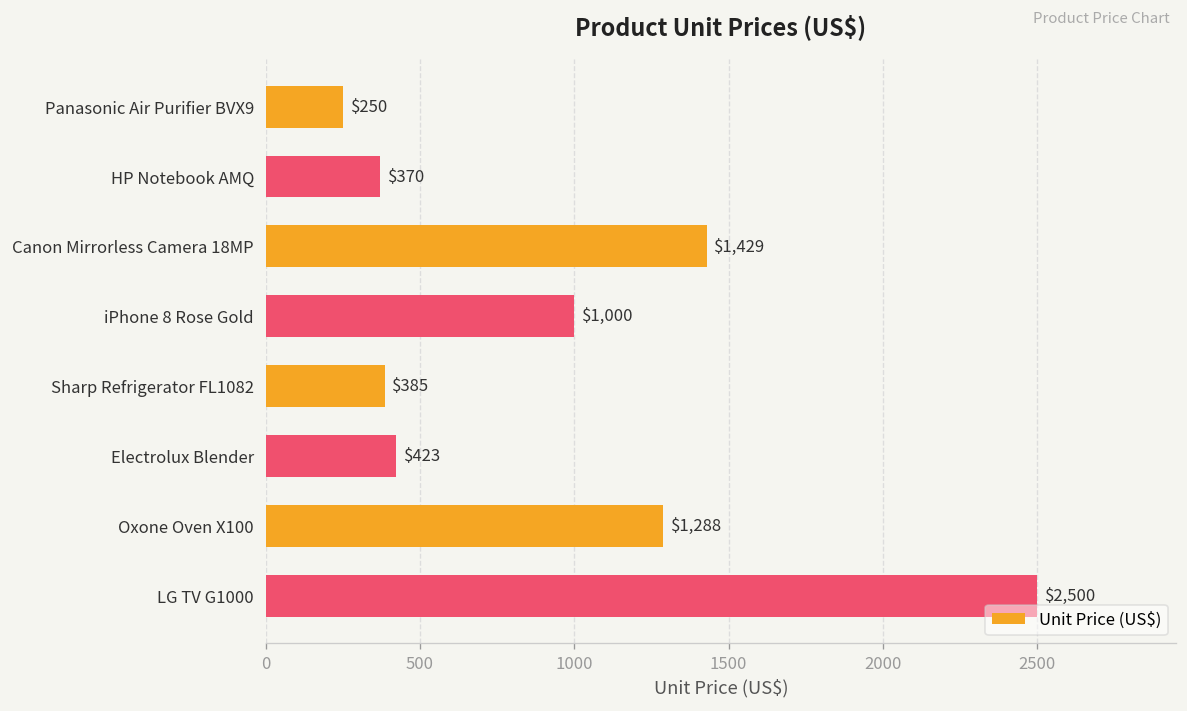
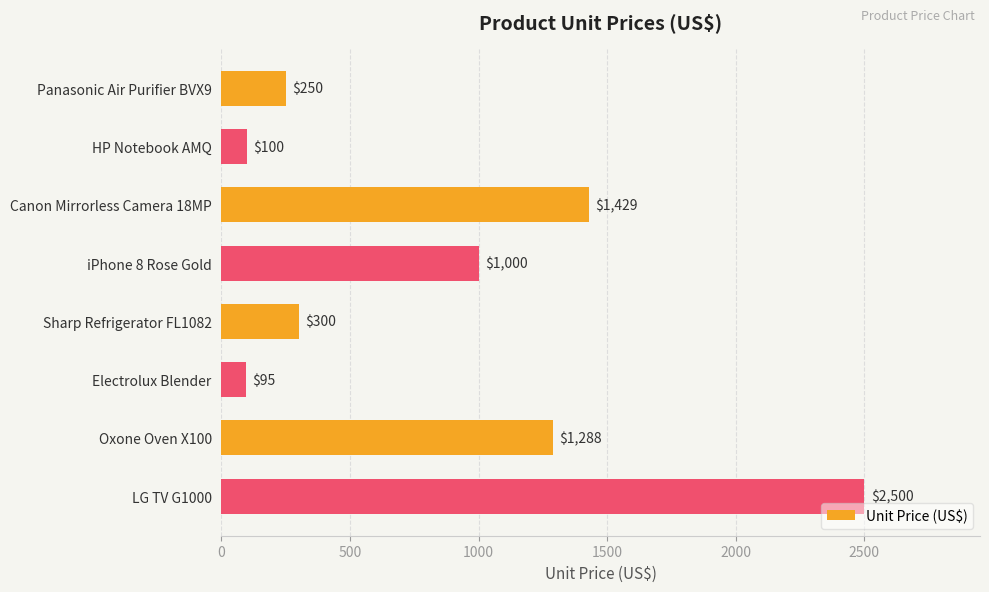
  {
    "Panasonic Air Purifier BVX9": "$250",
-   "HP Notebook AMQ": "$370",
+   "HP Notebook AMQ": "$100",
    "Canon Mirrorless Camera 18MP": "$1,429",
    "iPhone 8 Rose Gold": "$1,000",
-   "Sharp Refrigerator FL1082": "$385",
-   "Electrolux Blender": "$423",
+   "Sharp Refrigerator FL1082": "$300",
+   "Electrolux Blender": "$95",
    "Oxone Oven X100": "$1,288"
  }
